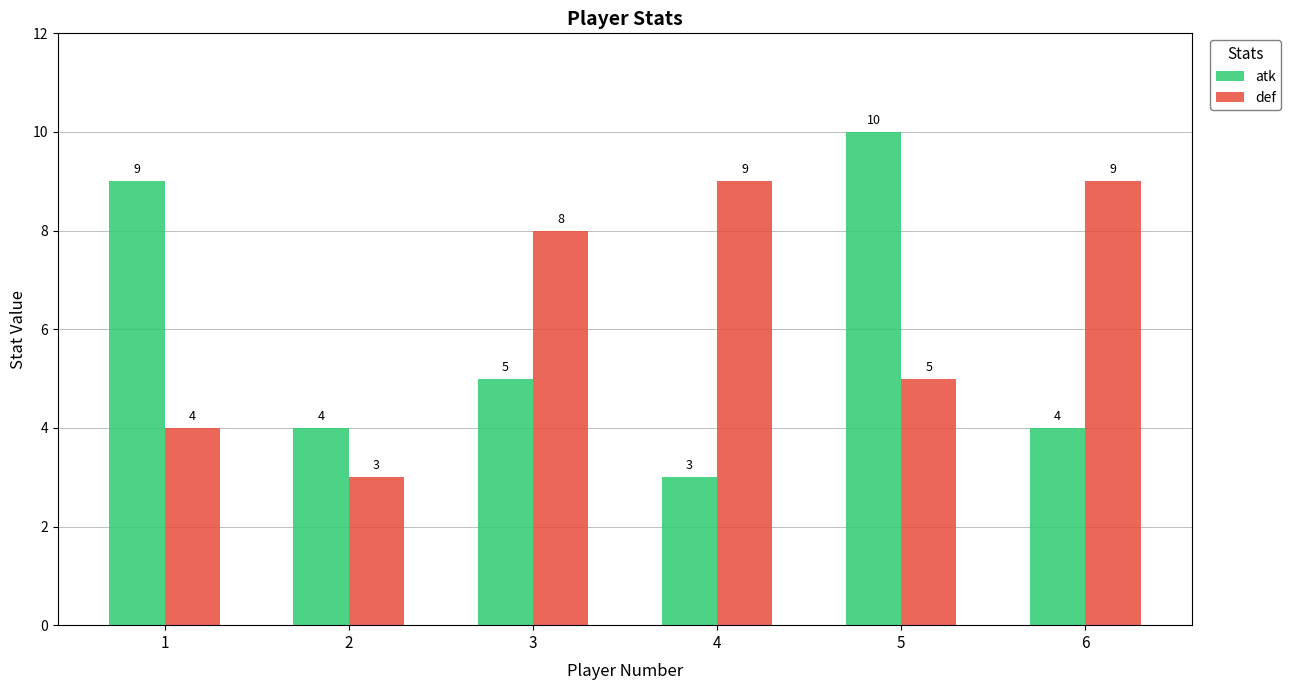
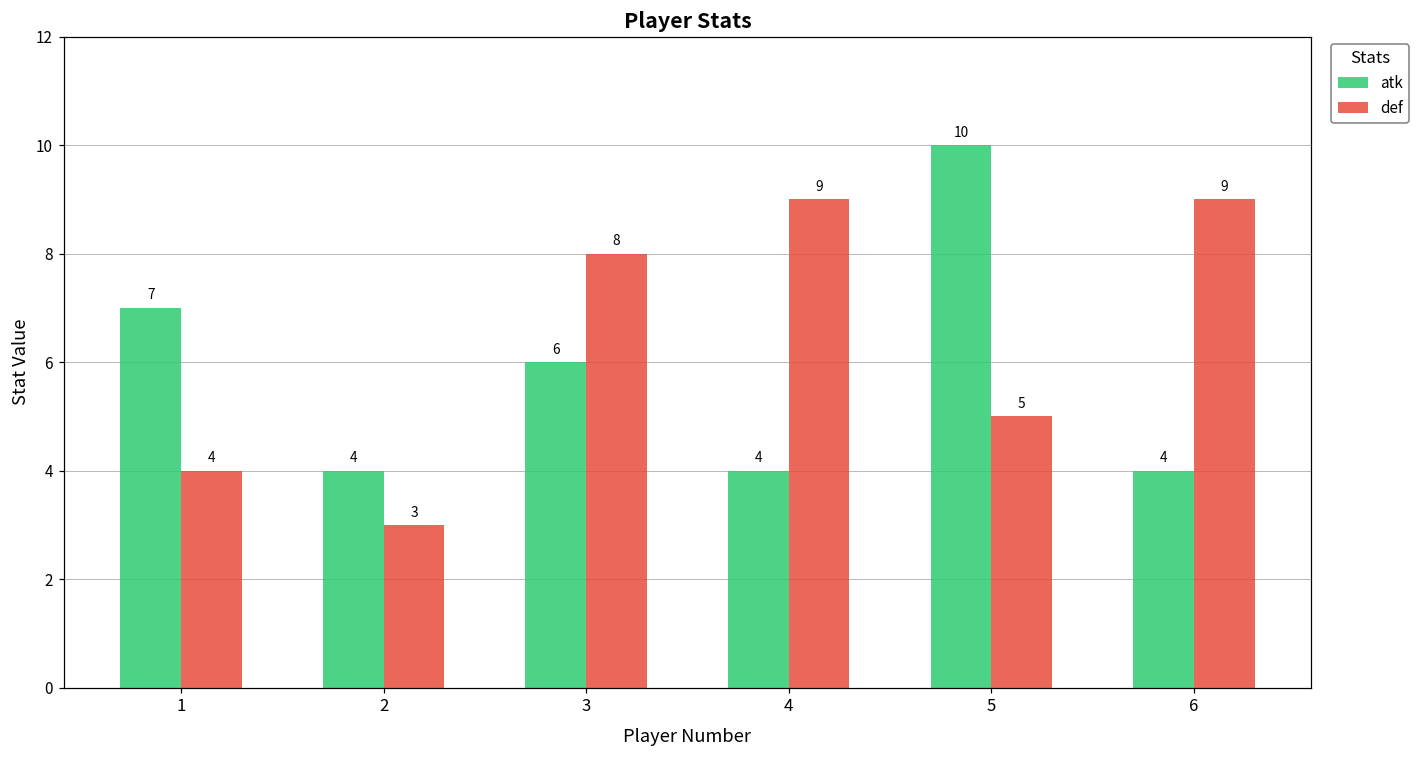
  {
    "atk": {
-     "1": 9,
+     "1": 7,
      "2": 4,
-     "3": 5,
-     "4": 3,
+     "3": 6,
+     "4": 4,
      "5": 10,
      "6": 4
    },
    "def": {
      "1": 4,
      "2": 3,
      "3": 8,
      "4": 9,
      "5": 5,
      "6": 9
    }
  }
